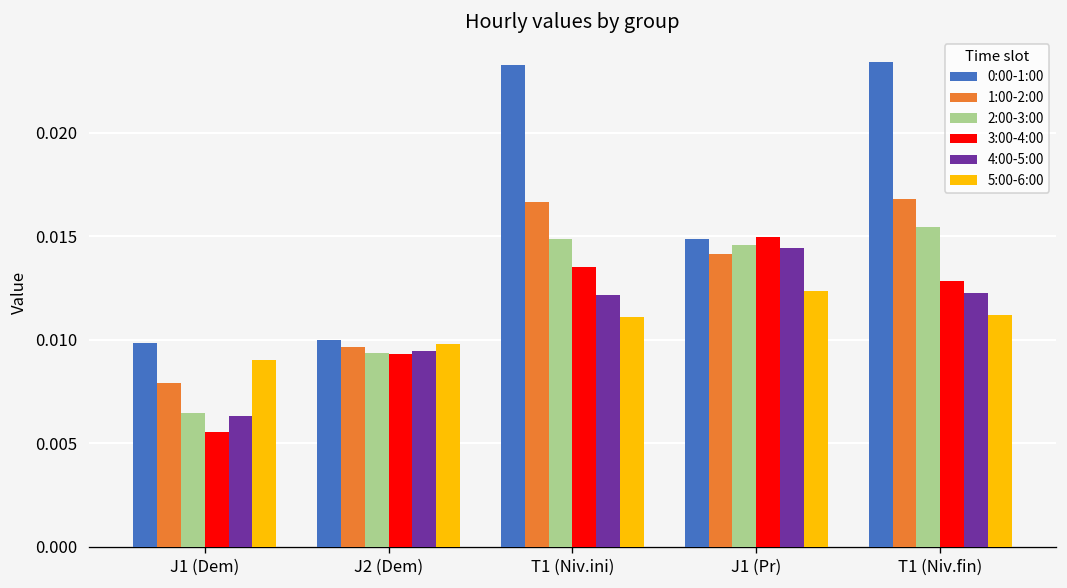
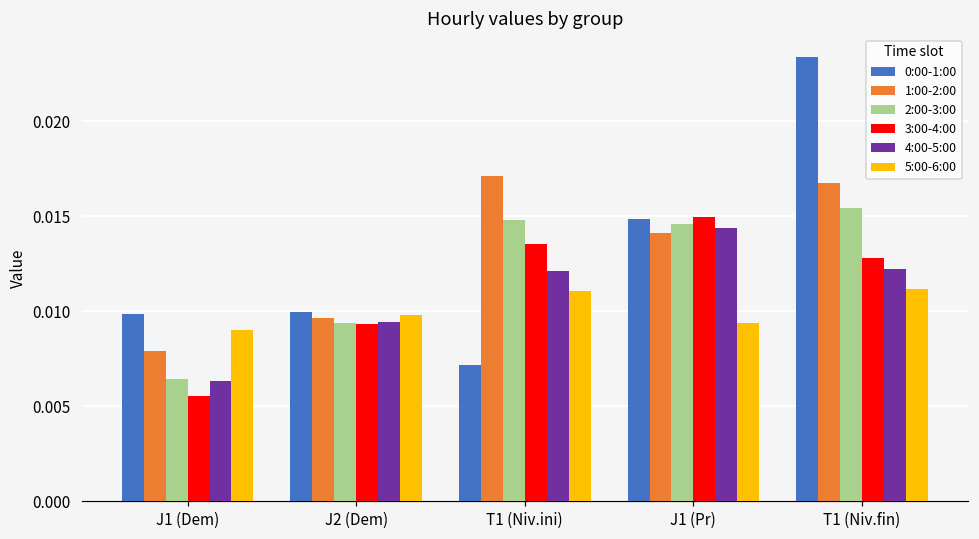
  {
    "0:00-1:00": {
      "J1 (Dem)": 0.0099,
      "J2 (Dem)": 0.0100,
-     "T1 (Niv.ini)": 0.0232,
+     "T1 (Niv.ini)": 0.0072,
      "J1 (Pr)": 0.0149,
      "T1 (Niv.fin)": 0.0234
    },
    "1:00-2:00": {
      "J1 (Dem)": 0.0079,
      "J2 (Dem)": 0.0096,
-     "T1 (Niv.ini)": 0.0167,
+     "T1 (Niv.ini)": 0.0171,
      "J1 (Pr)": 0.0142,
      "T1 (Niv.fin)": 0.0168
    },
    "2:00-3:00": {
      "J1 (Dem)": 0.0065,
      "J2 (Dem)": 0.0094,
      "T1 (Niv.ini)": 0.0148,
      "J1 (Pr)": 0.0146,
      "T1 (Niv.fin)": 0.0155
    },
    "3:00-4:00": {
      "J1 (Dem)": 0.0056,
      "J2 (Dem)": 0.0093,
      "T1 (Niv.ini)": 0.0135,
      "J1 (Pr)": 0.0150,
      "T1 (Niv.fin)": 0.0128
    },
    "4:00-5:00": {
      "J1 (Dem)": 0.0063,
      "J2 (Dem)": 0.0094,
      "T1 (Niv.ini)": 0.0121,
      "J1 (Pr)": 0.0144,
      "T1 (Niv.fin)": 0.0122
    },
    "5:00-6:00": {
      "J1 (Dem)": 0.0090,
      "J2 (Dem)": 0.0098,
      "T1 (Niv.ini)": 0.0111,
-     "J1 (Pr)": 0.0123,
+     "J1 (Pr)": 0.0094,
      "T1 (Niv.fin)": 0.0112
    }
  }
